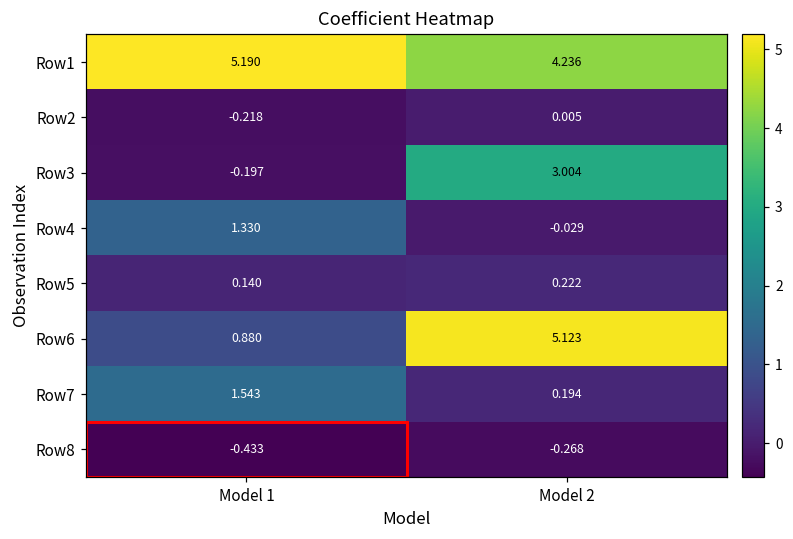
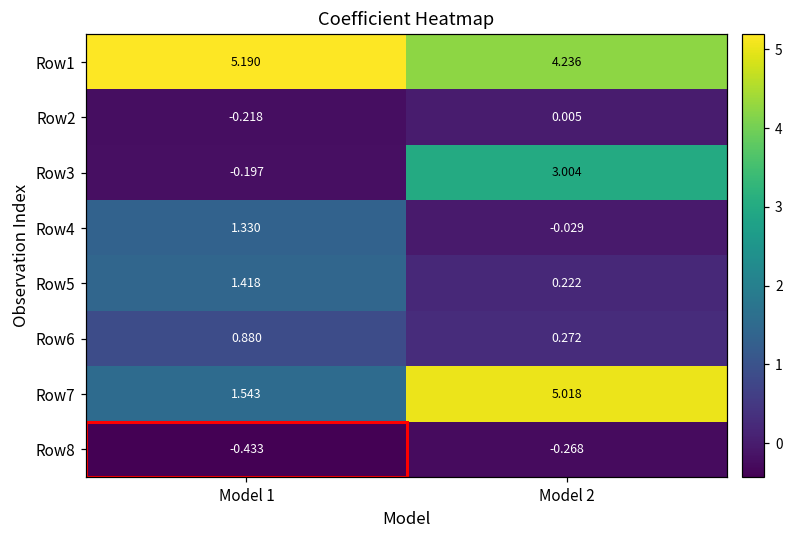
  {
    "Row1": {
      "Model 1": 5.190,
      "Model 2": 4.236
    },
    "Row2": {
      "Model 1": -0.218,
      "Model 2": 0.005
    },
    "Row3": {
      "Model 1": -0.197,
      "Model 2": 3.004
    },
    "Row4": {
      "Model 1": 1.330,
      "Model 2": -0.029
    },
    "Row5": {
-     "Model 1": 0.140,
+     "Model 1": 1.418,
      "Model 2": 0.222
    },
    "Row6": {
      "Model 1": 0.880,
-     "Model 2": 5.123
+     "Model 2": 0.272
    },
    "Row7": {
      "Model 1": 1.543,
-     "Model 2": 0.194
+     "Model 2": 5.018
    },
    "Row8": {
      "Model 1": -0.433,
      "Model 2": -0.268
    }
  }
